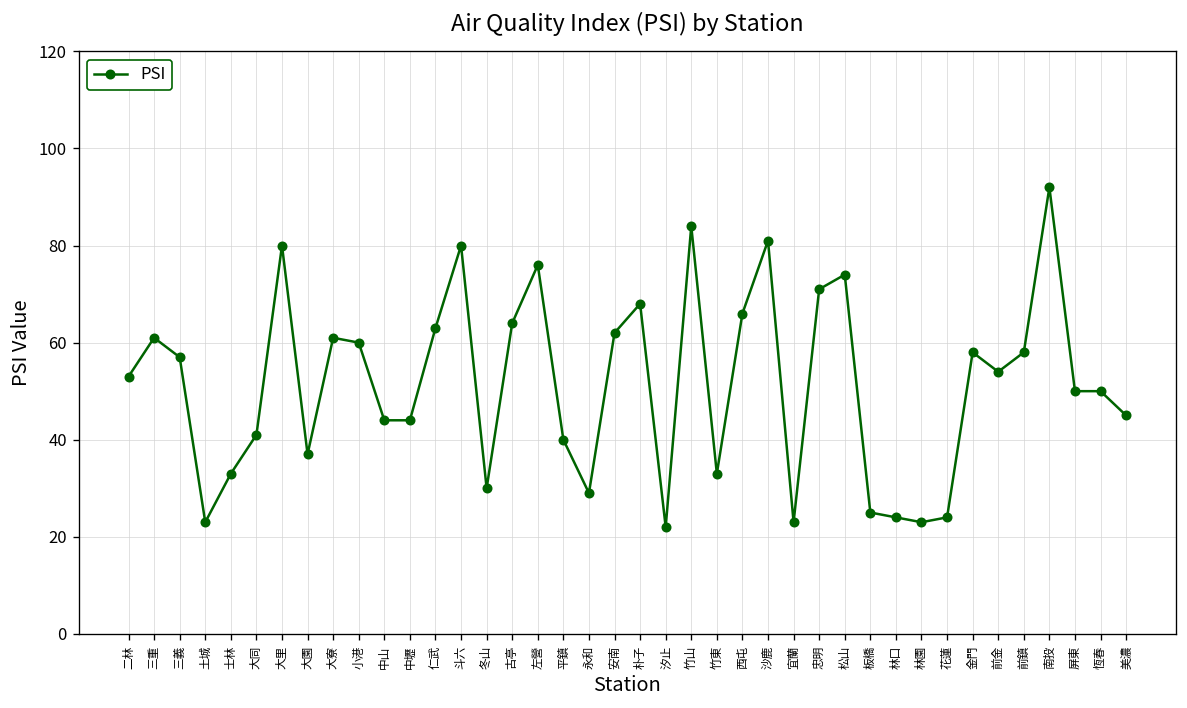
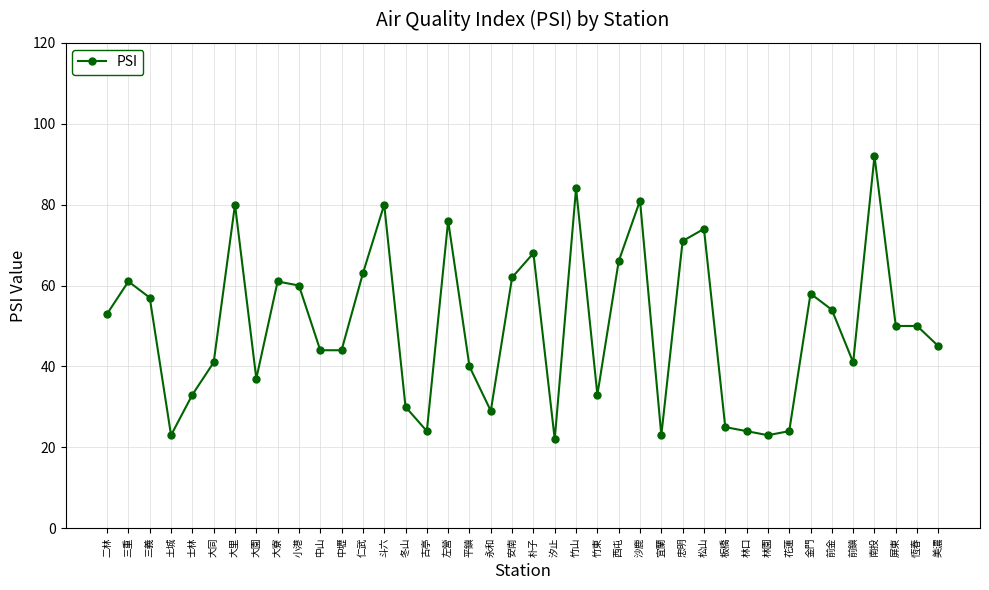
  {
    "二林": 53,
    "三重": 61,
    "三義": 57,
    "土城": 23,
    "士林": 33,
    "大同": 41,
    "大里": 80,
    "大園": 37,
    "大寮": 61,
    "小港": 60,
    "中山": 44,
    "中壢": 44,
    "仁武": 63,
    "斗六": 80,
    "冬山": 30,
-   "古亭": 64,
+   "古亭": 24,
    "左營": 76,
    "平鎮": 40,
    "永和": 29,
    "安南": 62,
    "朴子": 68,
    "汐止": 22,
    "竹山": 84,
    "竹東": 33,
    "西屯": 66,
    "沙鹿": 81,
    "宜蘭": 23,
    "忠明": 71,
    "松山": 74,
    "板橋": 25,
    "林口": 24,
    "林園": 23,
    "花蓮": 24,
    "金門": 58,
    "前金": 54,
-   "前鎮": 58,
+   "前鎮": 41,
    "南投": 92,
    "屏東": 50,
    "恆春": 50,
    "美濃": 45
  }
